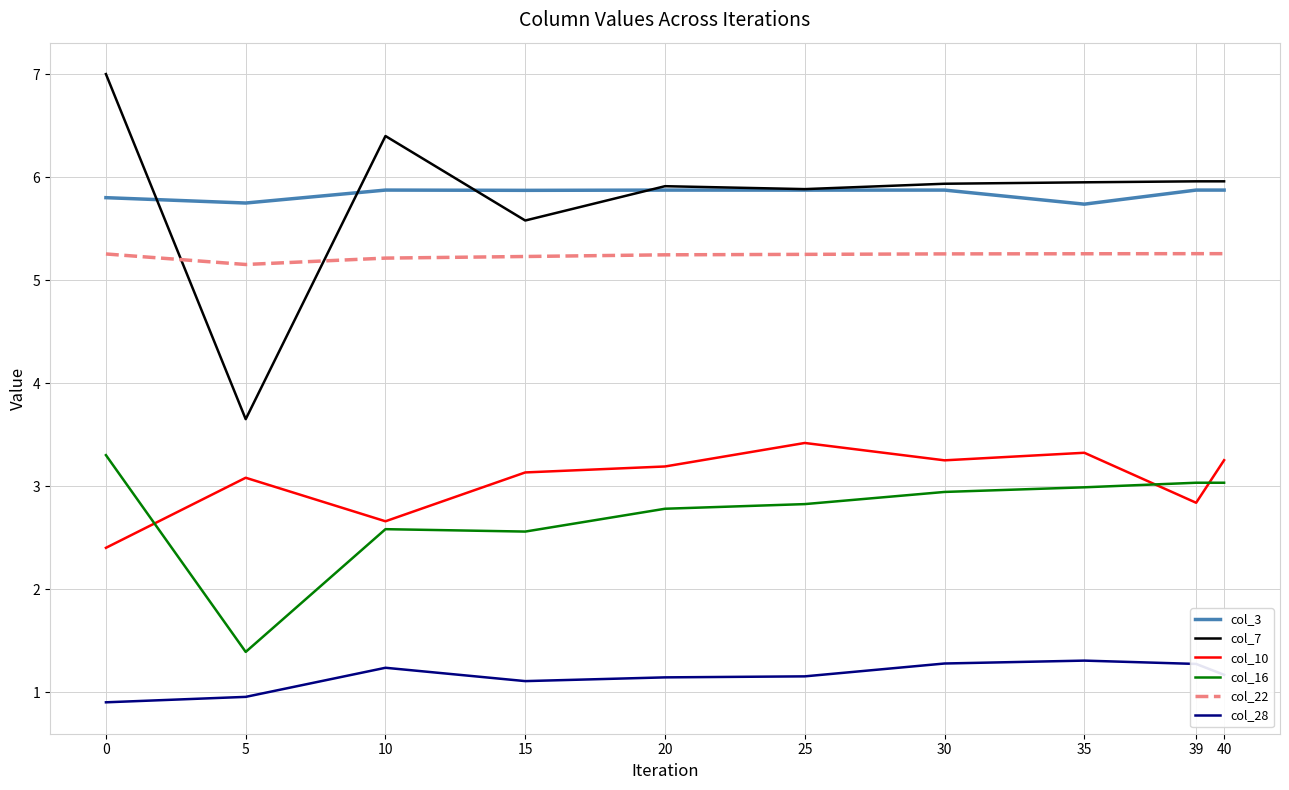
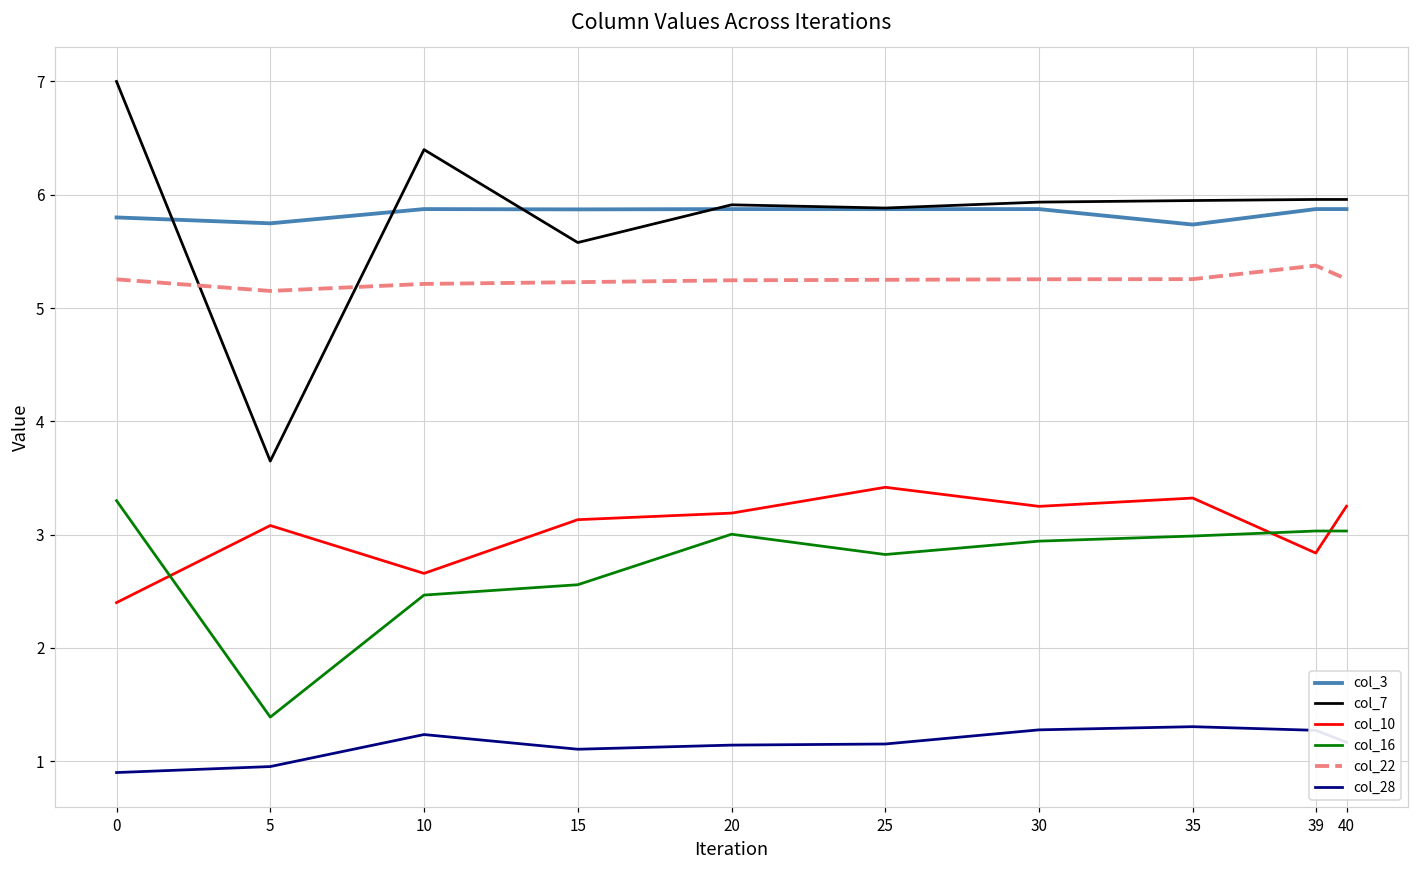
  {
    "col_3": {
      "0": 5.80,
      "5": 5.75,
      "10": 5.87,
      "15": 5.87,
      "20": 5.87,
      "30": 5.87,
      "35": 5.74,
      "39": 5.87,
      "40": 5.87
    },
    "col_7": {
      "0": 7.00,
      "5": 3.65,
      "10": 6.40,
      "15": 5.58,
      "20": 5.91,
      "30": 5.94,
      "35": 5.95,
      "39": 5.96,
      "40": 5.96
    },
    "col_10": {
      "0": 2.40,
      "5": 3.08,
      "10": 2.66,
      "15": 3.13,
      "20": 3.19,
      "25": 3.42,
      "30": 3.25,
      "35": 3.32,
      "39": 2.84,
      "40": 3.25
    },
    "col_16": {
      "0": 3.30,
      "5": 1.39,
-     "10": 2.58,
+     "10": 2.47,
      "15": 2.56,
-     "20": 2.78,
+     "20": 3.00,
      "25": 2.82,
      "30": 2.94,
      "35": 2.99,
      "39": 3.03,
      "40": 3.03
    },
    "col_22": {
      "0": 5.25,
      "5": 5.15,
      "10": 5.21,
      "15": 5.23,
      "20": 5.25,
      "25": 5.25,
      "30": 5.25,
      "35": 5.26,
-     "39": 5.26,
+     "39": 5.37,
      "40": 5.26
    },
    "col_28": {
      "0": 0.90,
      "5": 0.95,
      "10": 1.24,
      "15": 1.11,
      "20": 1.14,
      "25": 1.15,
      "30": 1.28,
      "35": 1.30
    }
  }
